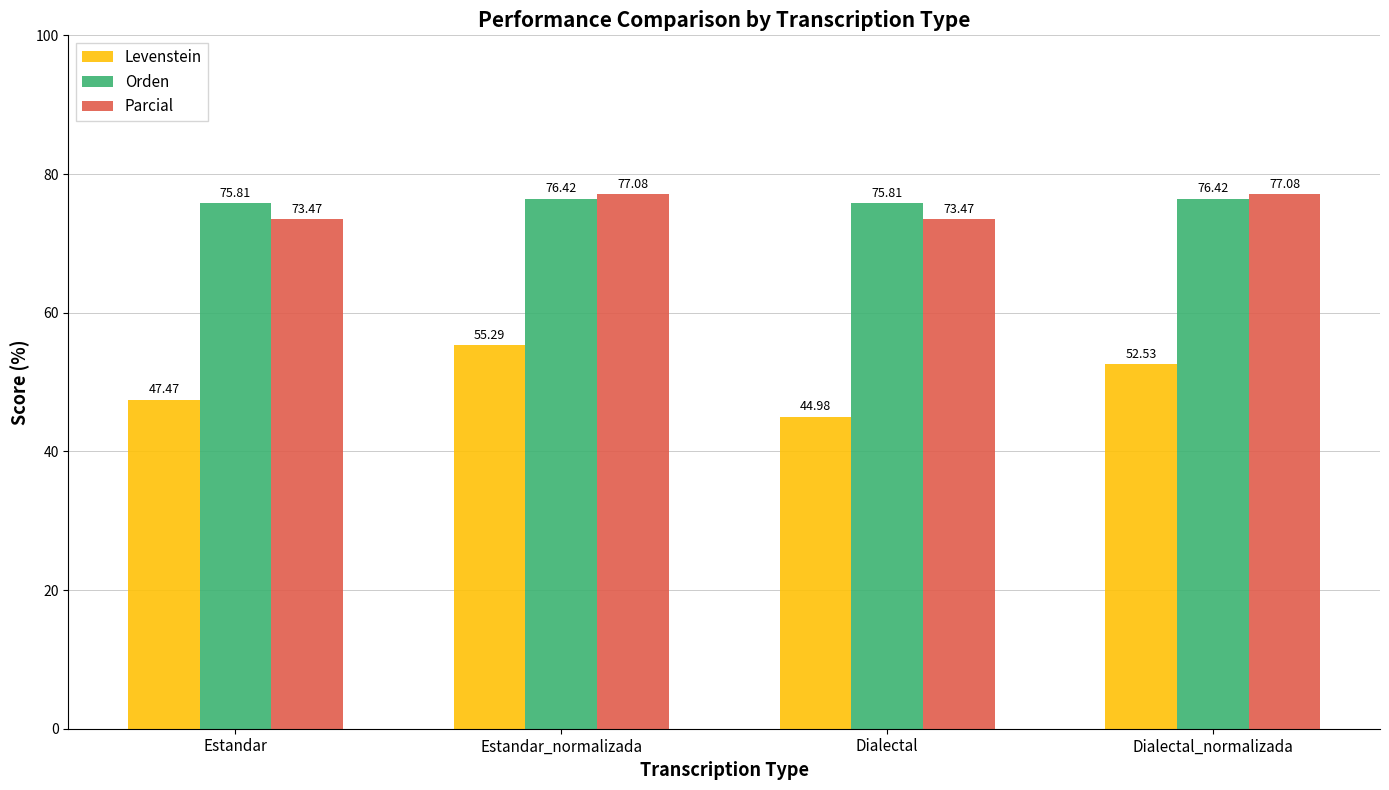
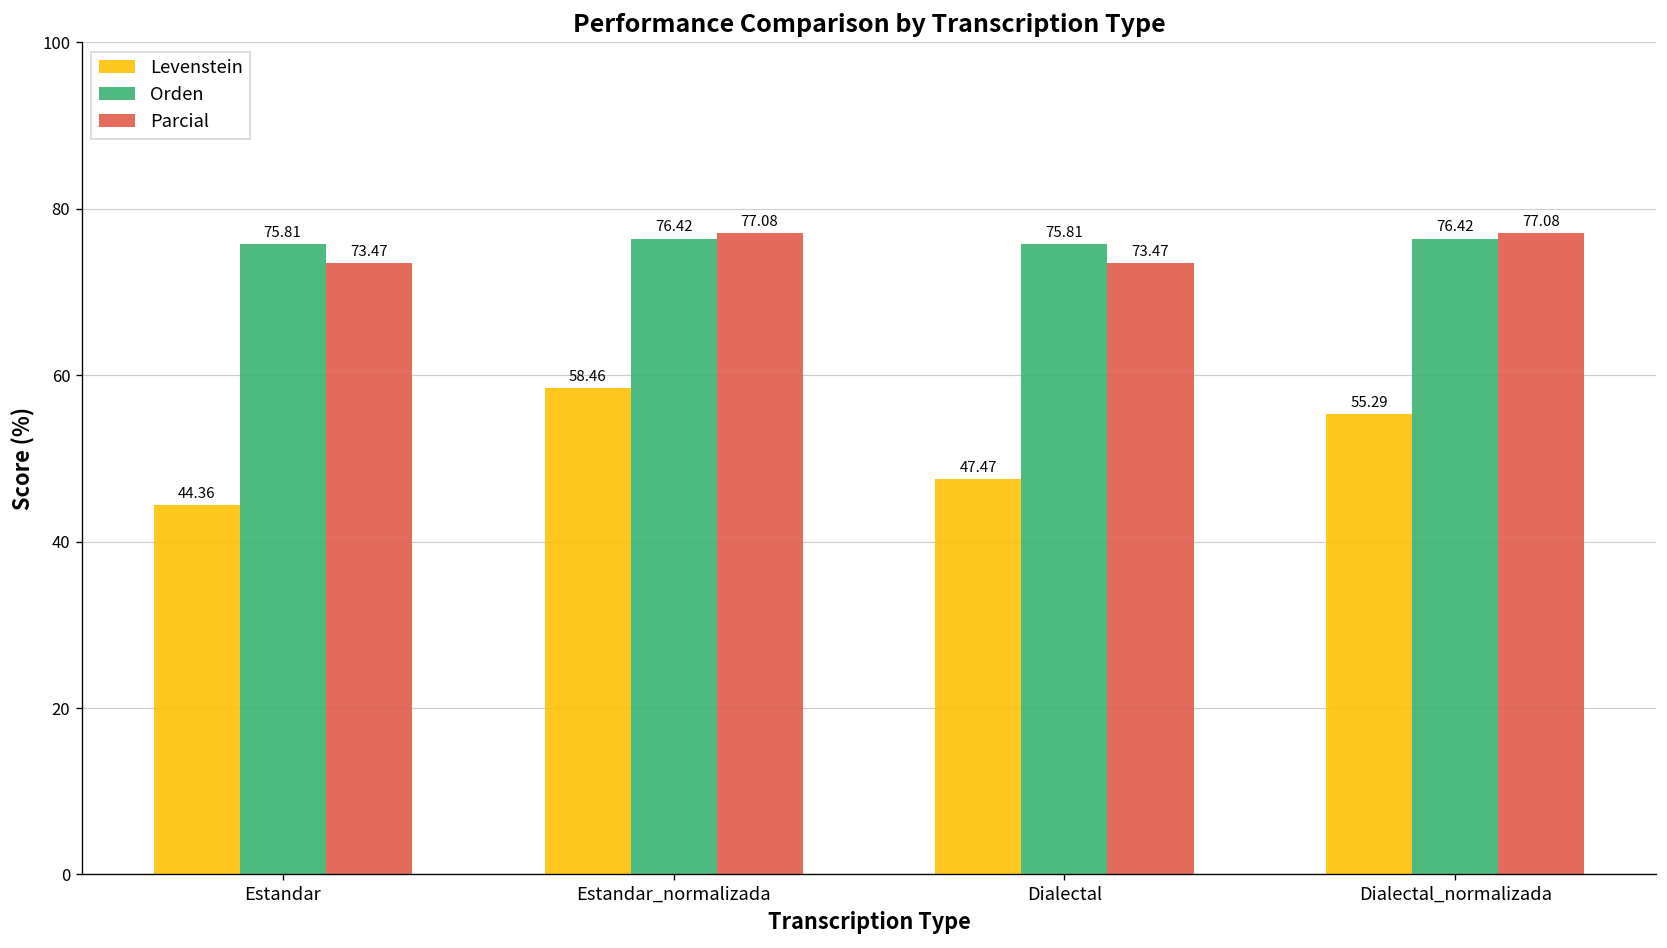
  {
    "Levenstein": {
-     "Estandar": 47.47,
-     "Estandar_normalizada": 55.29,
-     "Dialectal": 44.98,
-     "Dialectal_normalizada": 52.53
+     "Estandar": 44.36,
+     "Estandar_normalizada": 58.46,
+     "Dialectal": 47.47,
+     "Dialectal_normalizada": 55.29
    },
    "Orden": {
      "Estandar": 75.81,
      "Estandar_normalizada": 76.42,
      "Dialectal": 75.81,
      "Dialectal_normalizada": 76.42
    },
    "Parcial": {
      "Estandar": 73.47,
      "Estandar_normalizada": 77.08,
      "Dialectal": 73.47,
      "Dialectal_normalizada": 77.08
    }
  }
